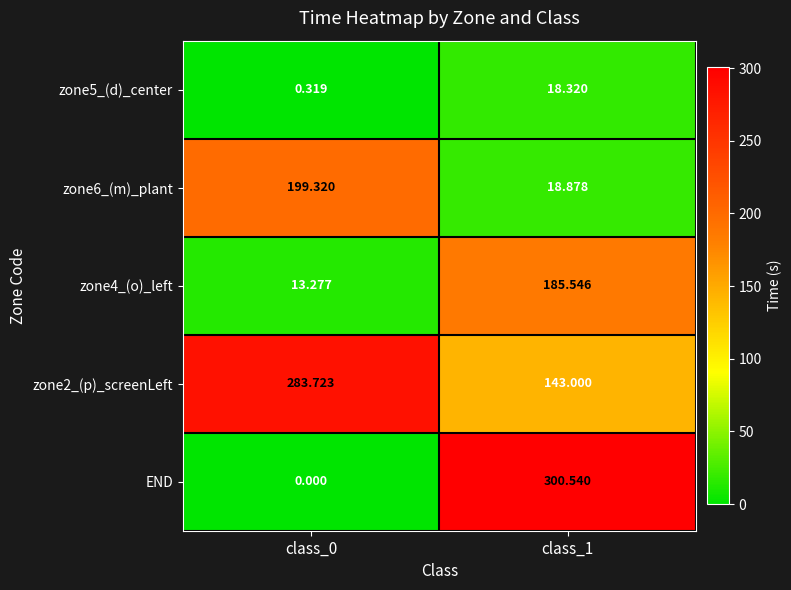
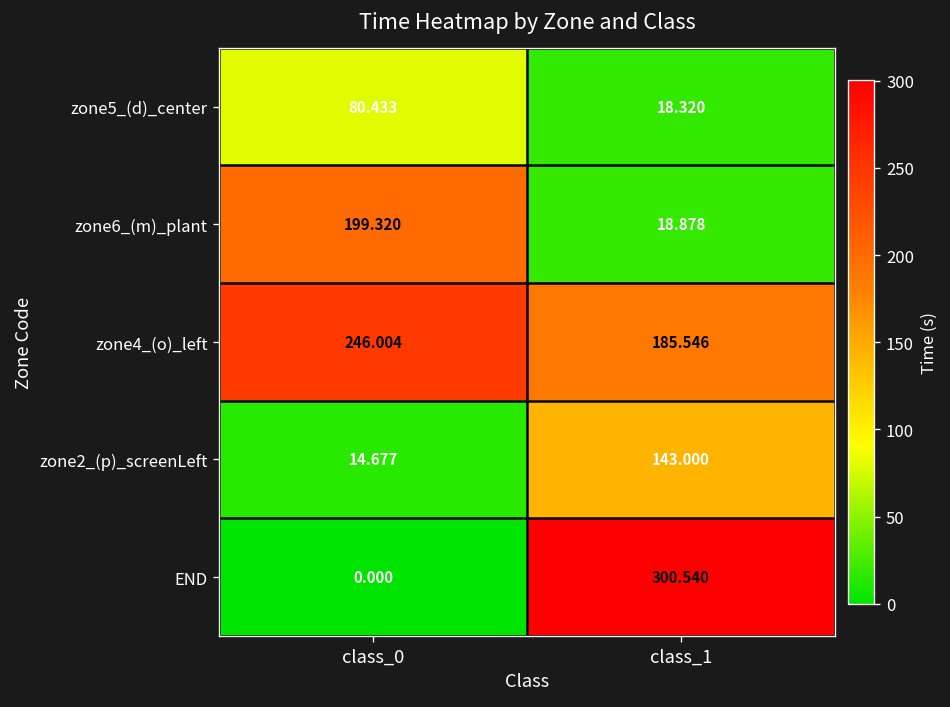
  {
    "zone5_(d)_center": {
-     "class_0": 0.319,
+     "class_0": 80.433,
      "class_1": 18.320
    },
    "zone6_(m)_plant": {
      "class_0": 199.320,
      "class_1": 18.878
    },
    "zone4_(o)_left": {
-     "class_0": 13.277,
+     "class_0": 246.004,
      "class_1": 185.546
    },
    "zone2_(p)_screenLeft": {
-     "class_0": 283.723,
+     "class_0": 14.677,
      "class_1": 143.000
    },
    "END": {
      "class_0": 0.000,
      "class_1": 300.540
    }
  }
